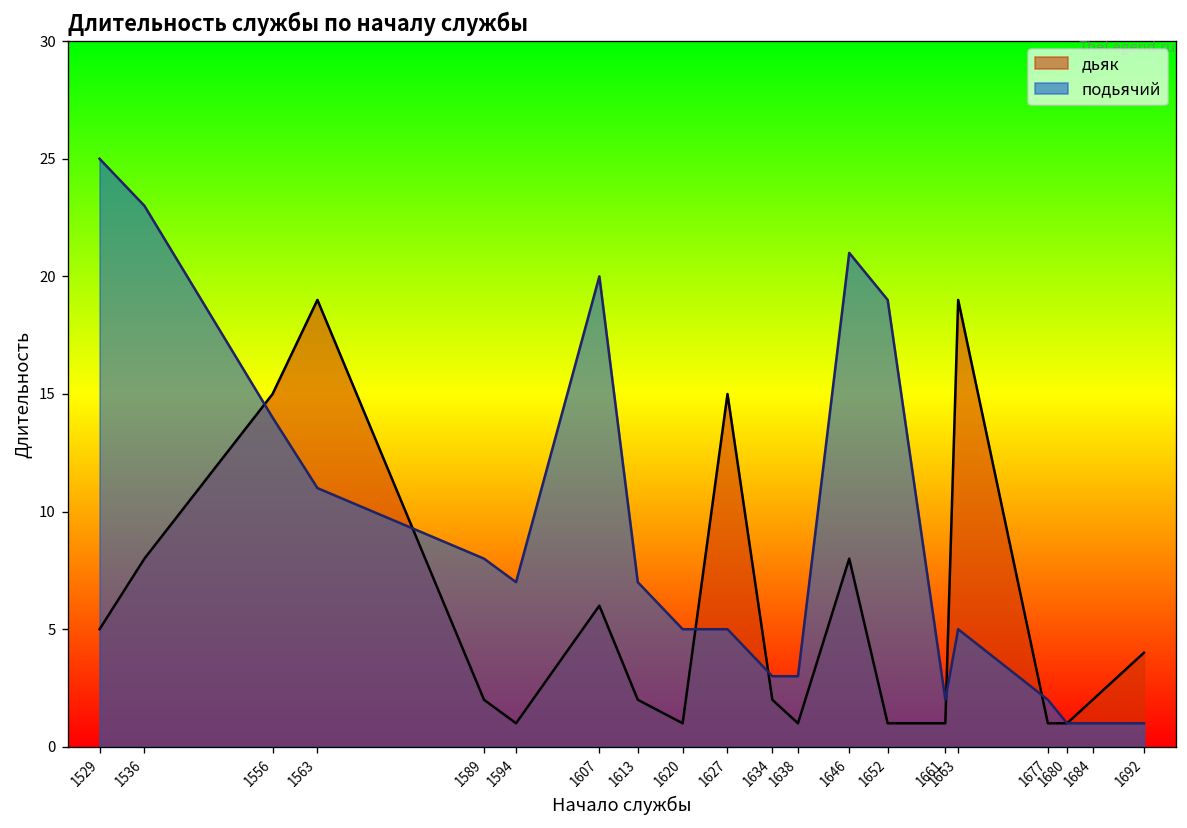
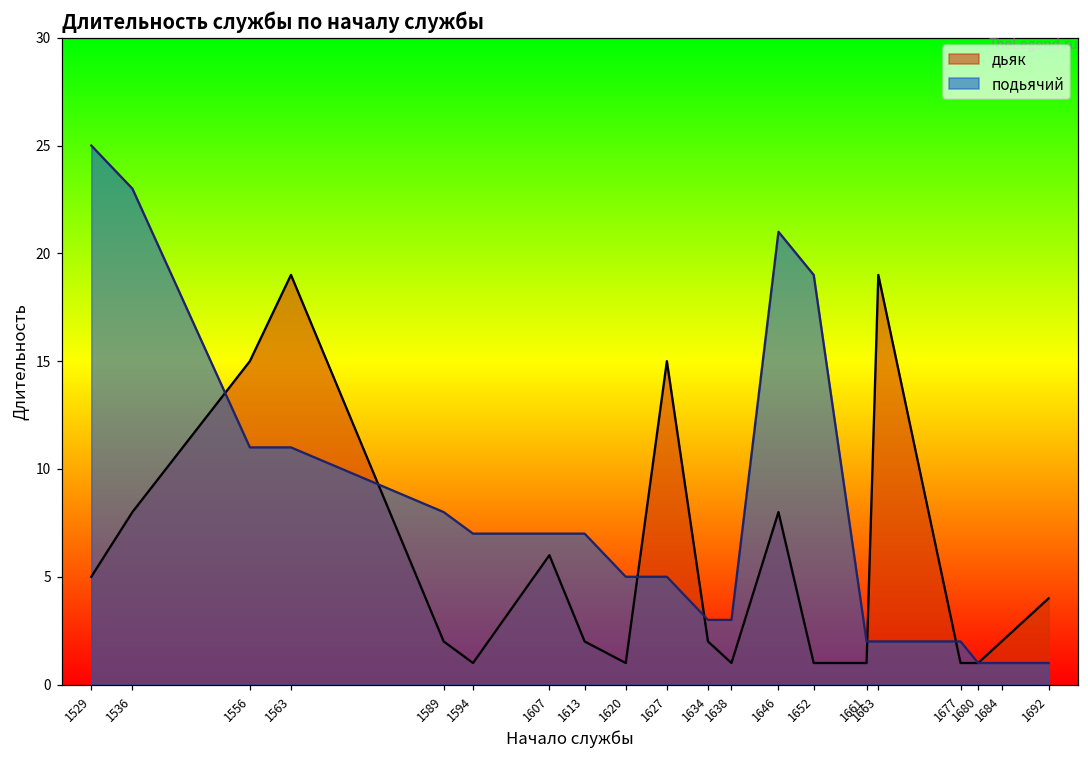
  {
    "дьяк": {
      "1529": 5,
      "1536": 8,
      "1556": 15,
      "1563": 19,
      "1589": 2,
      "1594": 1,
      "1607": 6,
      "1613": 2,
      "1620": 1,
      "1627": 15,
      "1634": 2,
      "1638": 1,
      "1646": 8,
      "1652": 1,
      "1661": 1,
      "1663": 19,
      "1677": 1,
      "1684": 2,
      "1692": 4
    },
    "подьячий": {
      "1529": 25,
      "1536": 23,
-     "1556": 14,
+     "1556": 11,
      "1563": 11,
      "1589": 8,
      "1594": 7,
-     "1607": 20,
+     "1607": 7,
      "1613": 7,
      "1620": 5,
      "1627": 5,
      "1634": 3,
      "1638": 3,
      "1646": 21,
      "1652": 19,
      "1661": 2,
-     "1663": 5,
+     "1663": 2,
      "1677": 2,
      "1684": 1,
      "1692": 1
    }
  }
